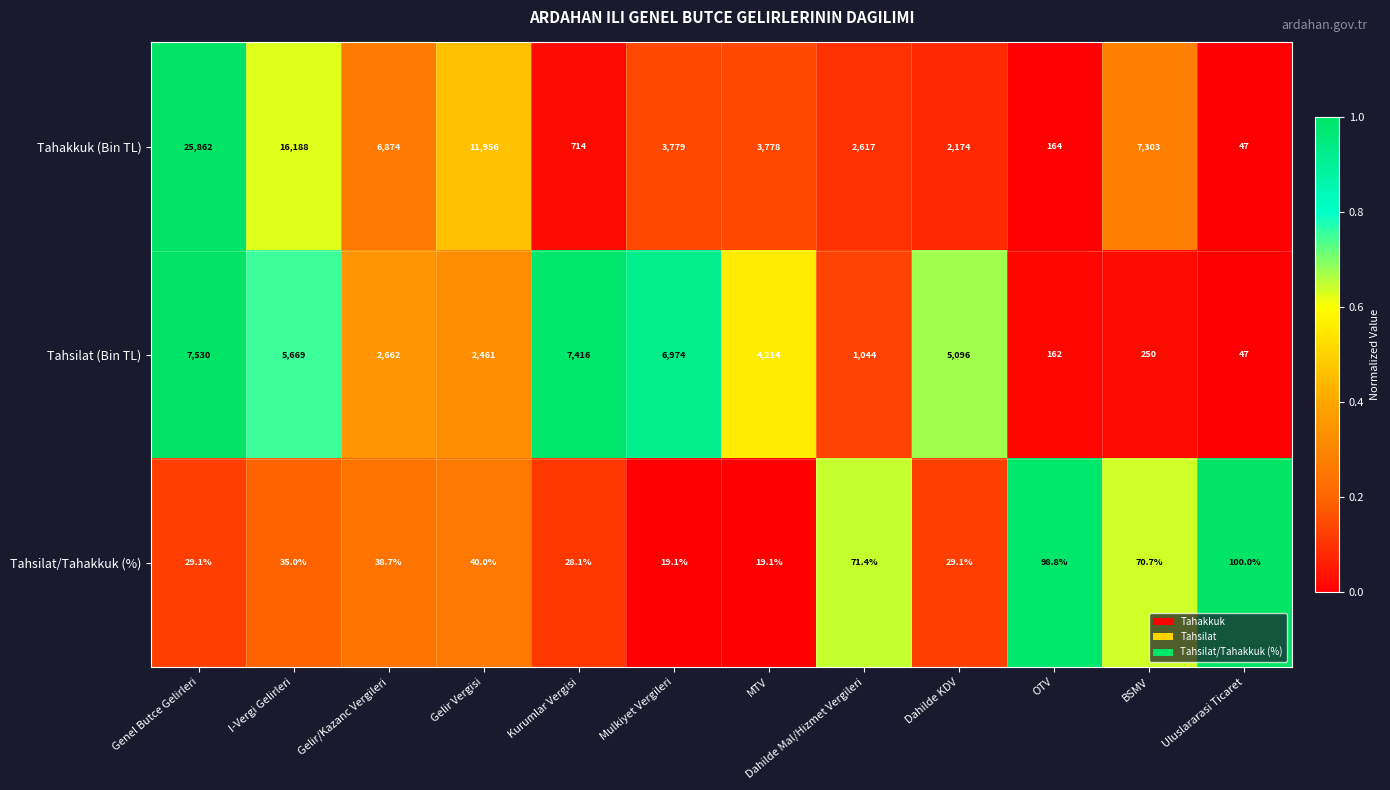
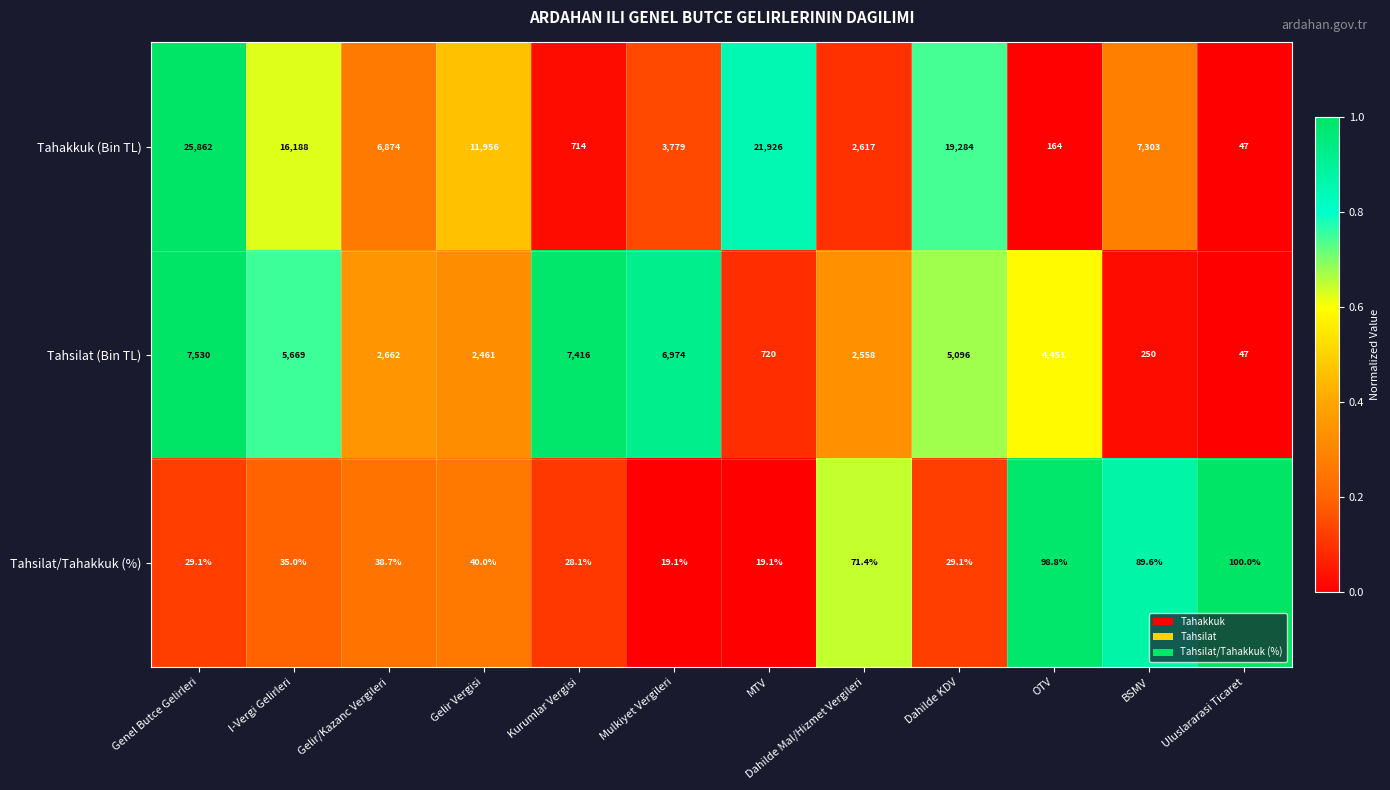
  {
    "Tahakkuk (Bin TL)": {
      "Genel Butce Gelirleri": "25,862",
      "I-Vergi Gelirleri": "16,188",
      "Gelir/Kazanc Vergileri": "6,874",
      "Gelir Vergisi": "11,956",
      "Kurumlar Vergisi": "714",
      "Mulkiyet Vergileri": "3,779",
-     "MTV": "3,778",
+     "MTV": "21,926",
      "Dahilde Mal/Hizmet Vergileri": "2,617",
-     "Dahilde KDV": "2,174",
+     "Dahilde KDV": "19,284",
      "OTV": "164",
      "BSMV": "7,303",
      "Uluslararasi Ticaret": "47"
    },
    "Tahsilat (Bin TL)": {
      "Genel Butce Gelirleri": "7,530",
      "I-Vergi Gelirleri": "5,669",
      "Gelir/Kazanc Vergileri": "2,662",
      "Gelir Vergisi": "2,461",
      "Kurumlar Vergisi": "7,416",
      "Mulkiyet Vergileri": "6,974",
-     "MTV": "4,214",
-     "Dahilde Mal/Hizmet Vergileri": "1,044",
+     "MTV": "720",
+     "Dahilde Mal/Hizmet Vergileri": "2,558",
      "Dahilde KDV": "5,096",
-     "OTV": "162",
+     "OTV": "4,451",
      "BSMV": "250",
      "Uluslararasi Ticaret": "47"
    },
    "Tahsilat/Tahakkuk (%)": {
      "Genel Butce Gelirleri": "29.1%",
      "I-Vergi Gelirleri": "35.0%",
      "Gelir/Kazanc Vergileri": "38.7%",
      "Gelir Vergisi": "40.0%",
      "Kurumlar Vergisi": "28.1%",
      "Mulkiyet Vergileri": "19.1%",
      "MTV": "19.1%",
      "Dahilde Mal/Hizmet Vergileri": "71.4%",
      "Dahilde KDV": "29.1%",
      "OTV": "98.8%",
-     "BSMV": "70.7%",
+     "BSMV": "89.6%",
      "Uluslararasi Ticaret": "100.0%"
    }
  }
